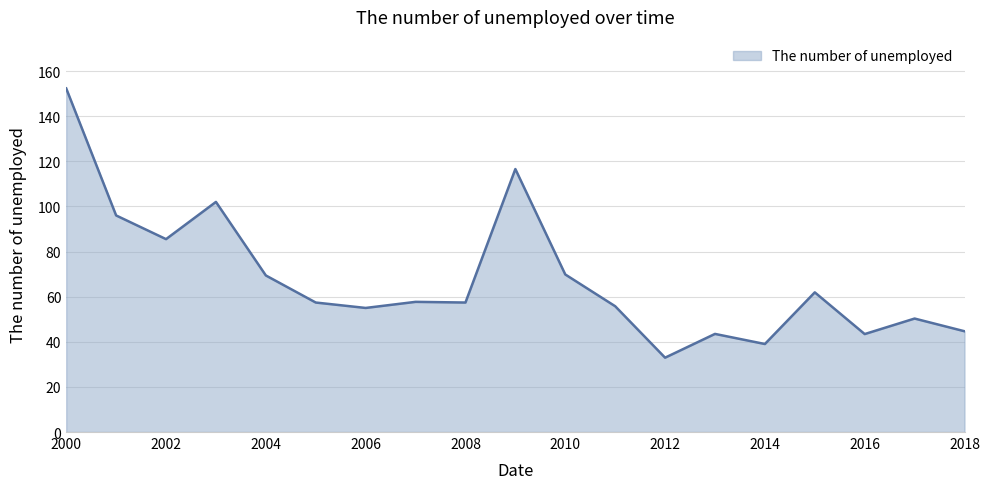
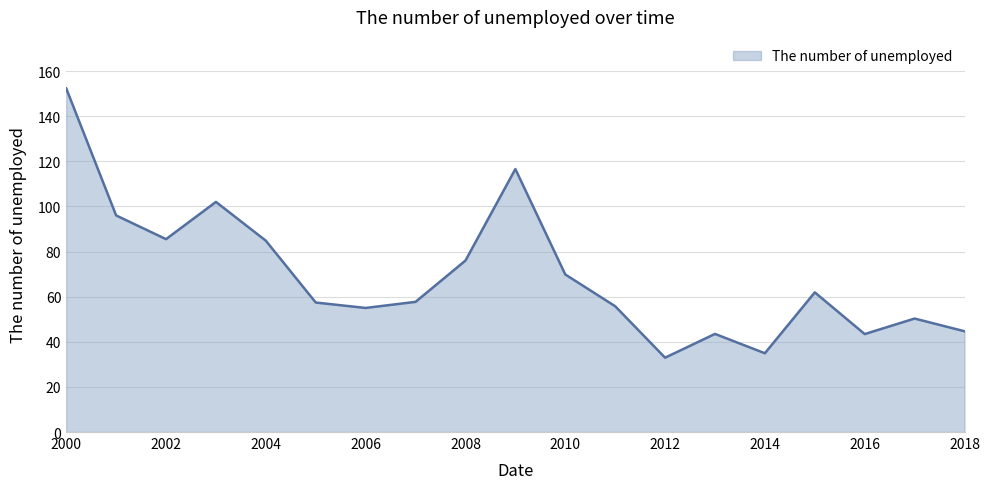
  {
    "2000": 152,
    "2002": 86,
-   "2004": 69,
+   "2004": 85,
    "2006": 55,
-   "2008": 57,
+   "2008": 76,
    "2010": 70,
    "2012": 33,
-   "2014": 39,
+   "2014": 35,
    "2016": 43,
    "2018": 45
  }
